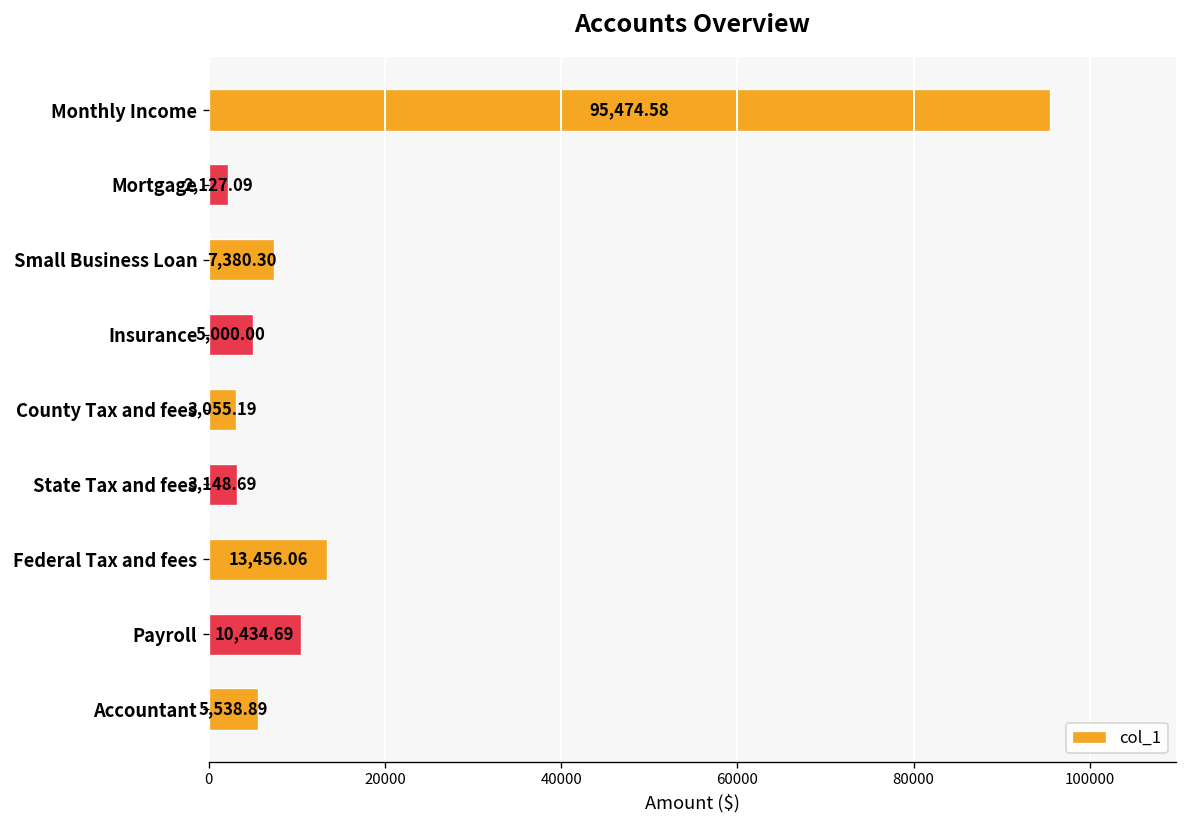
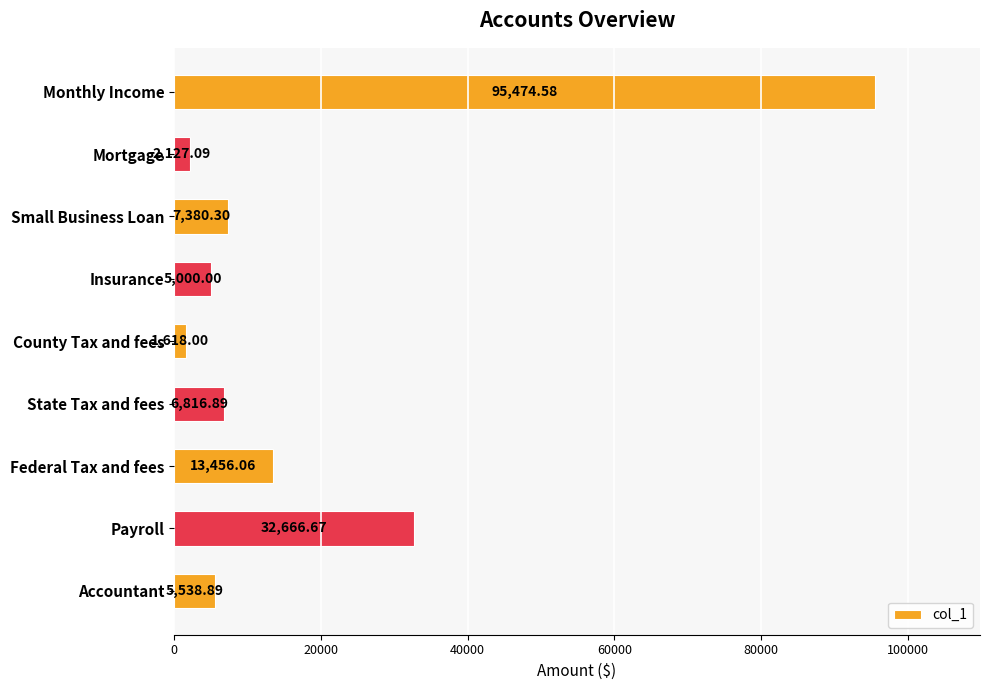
  {
    "Monthly Income": "95,474.58",
    "Mortgage": "2,127.09",
    "Small Business Loan": "7,380.30",
    "Insurance": "5,000.00",
-   "County Tax and fees": "3,055.19",
-   "State Tax and fees": "3,148.69",
+   "County Tax and fees": "1,618.00",
+   "State Tax and fees": "6,816.89",
    "Federal Tax and fees": "13,456.06",
-   "Payroll": "10,434.69",
+   "Payroll": "32,666.67",
    "Accountant": "5,538.89"
  }
